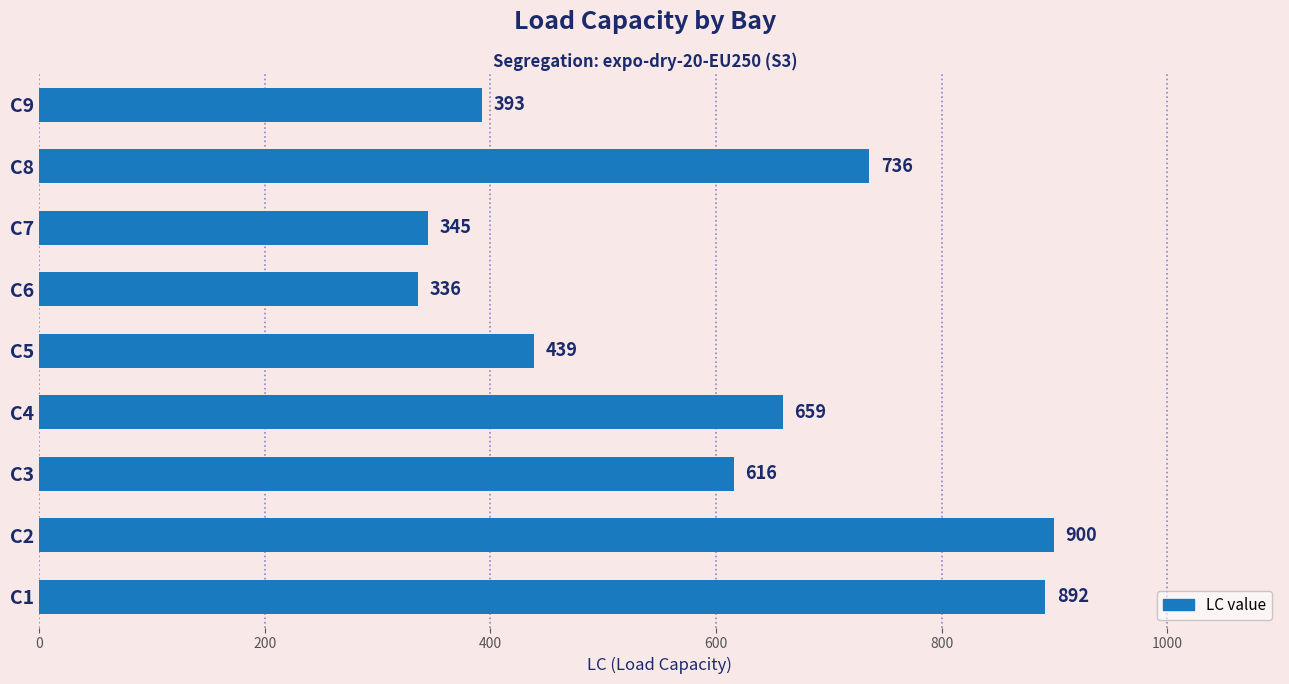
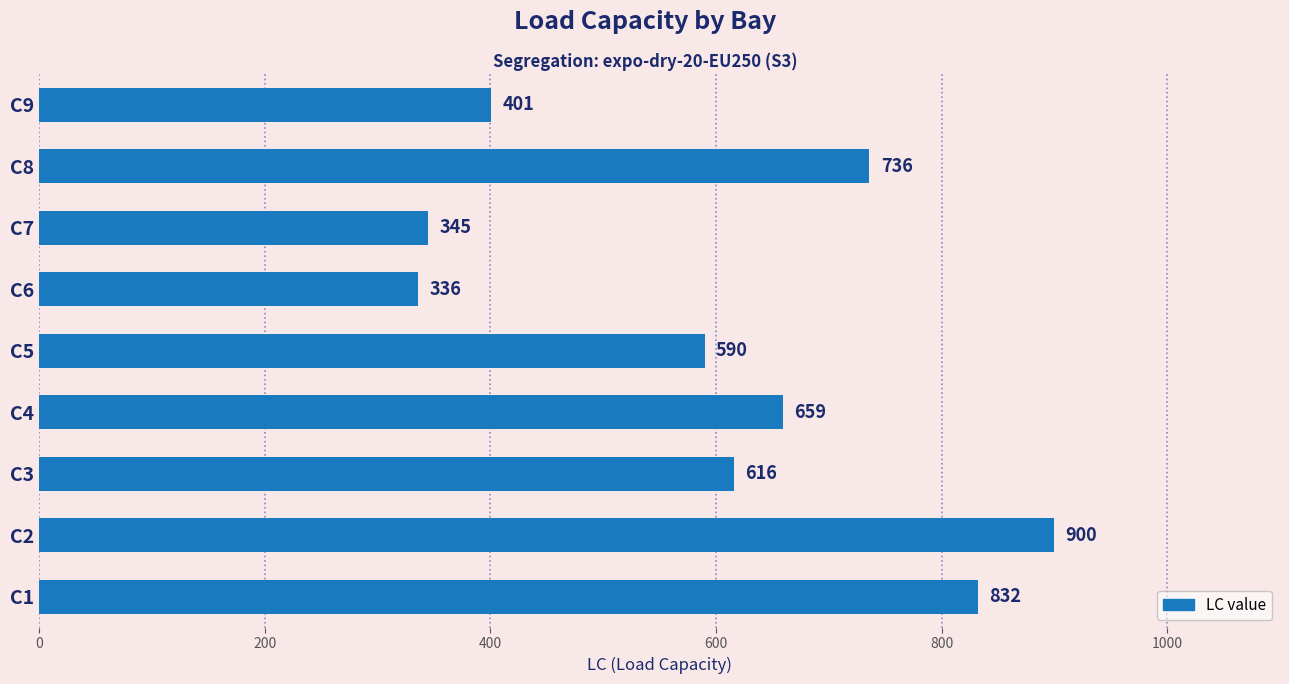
  {
-   "C9": 393,
+   "C9": 401,
    "C8": 736,
    "C7": 345,
    "C6": 336,
-   "C5": 439,
+   "C5": 590,
    "C4": 659,
    "C3": 616,
    "C2": 900,
-   "C1": 892
+   "C1": 832
  }
